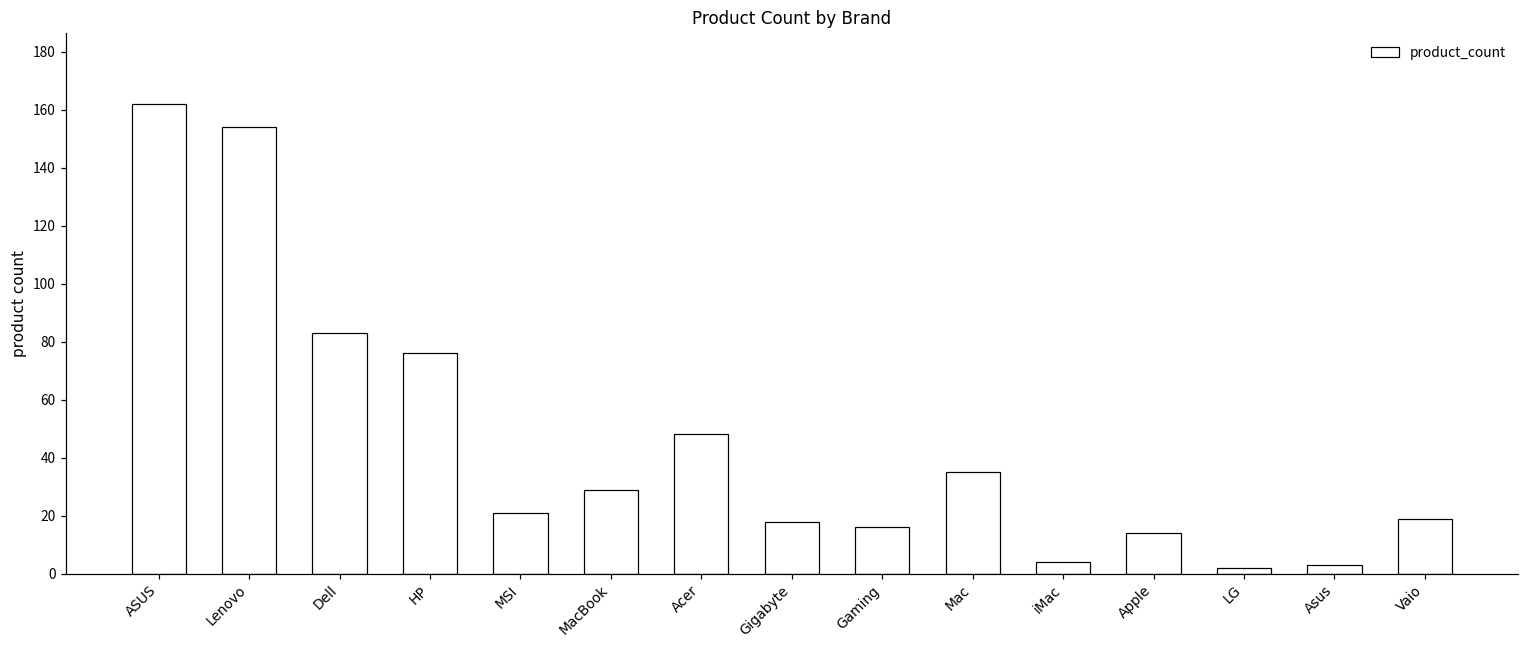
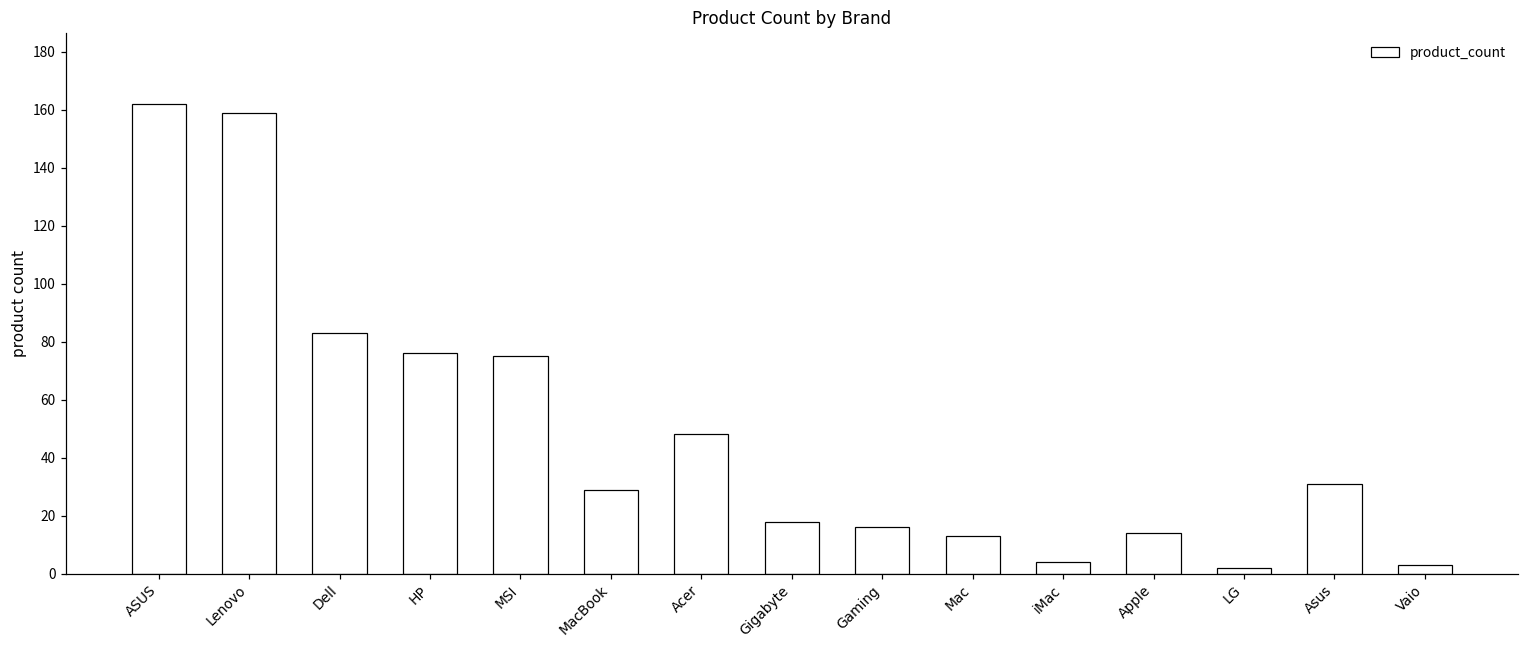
  {
    "ASUS": 162,
-   "Lenovo": 154,
+   "Lenovo": 159,
    "Dell": 83,
    "HP": 76,
-   "MSI": 21,
+   "MSI": 75,
    "MacBook": 29,
    "Acer": 48,
    "Gigabyte": 18,
    "Gaming": 16,
-   "Mac": 35,
+   "Mac": 13,
    "iMac": 4,
    "Apple": 14,
    "LG": 2,
-   "Asus": 3,
-   "Vaio": 19
+   "Asus": 31,
+   "Vaio": 3
  }
